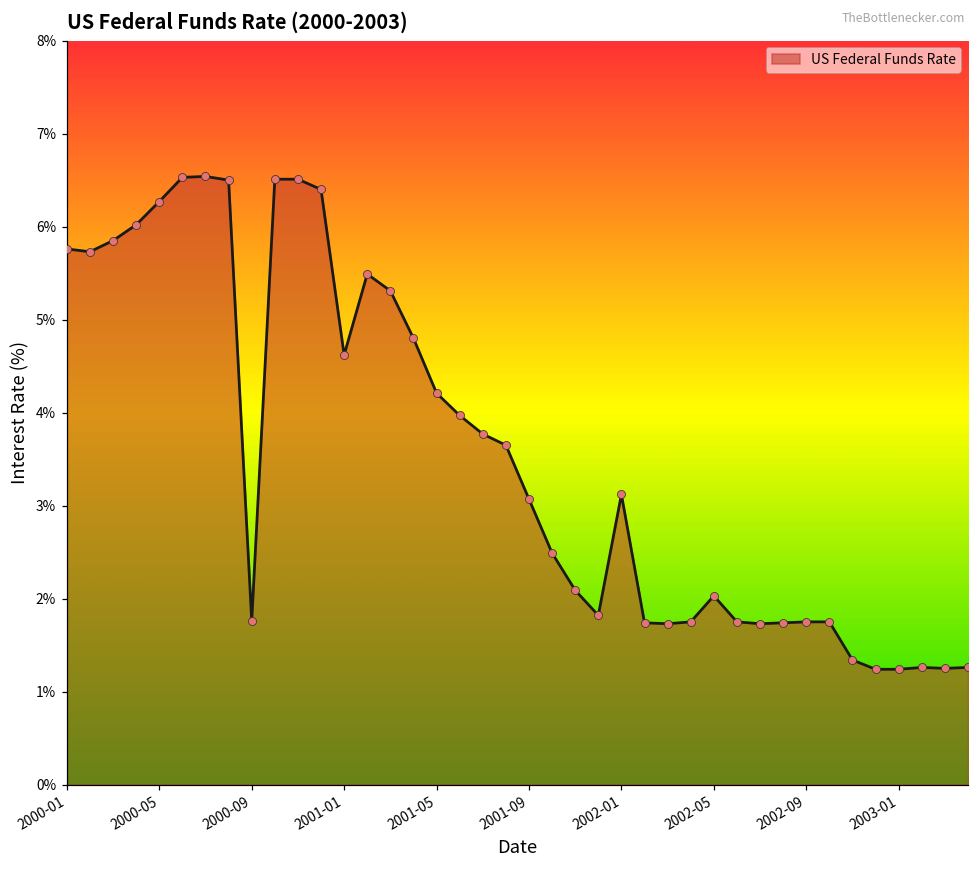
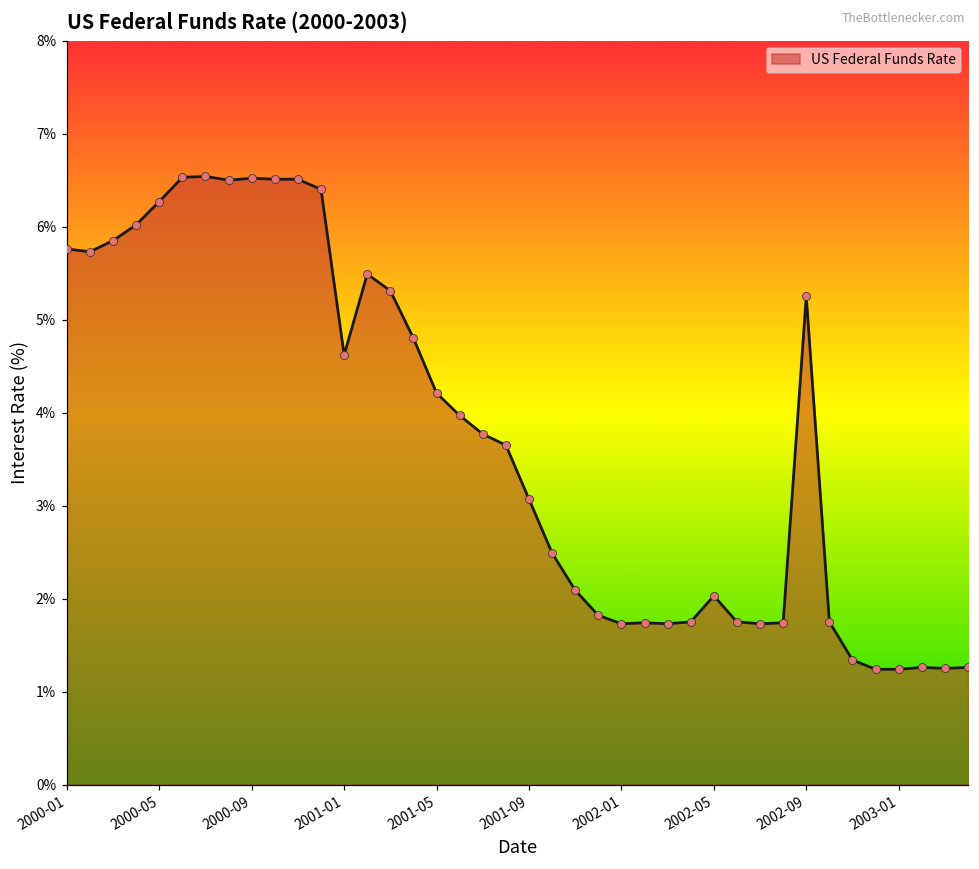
  {
    "2000-01": "5.8%",
    "2000-05": "6.3%",
-   "2000-09": "1.8%",
+   "2000-09": "6.5%",
    "2001-01": "4.6%",
    "2001-05": "4.2%",
    "2001-09": "3.1%",
-   "2002-01": "3.1%",
+   "2002-01": "1.7%",
    "2002-05": "2.0%",
-   "2002-09": "1.8%",
+   "2002-09": "5.3%",
    "2003-01": "1.2%"
  }
